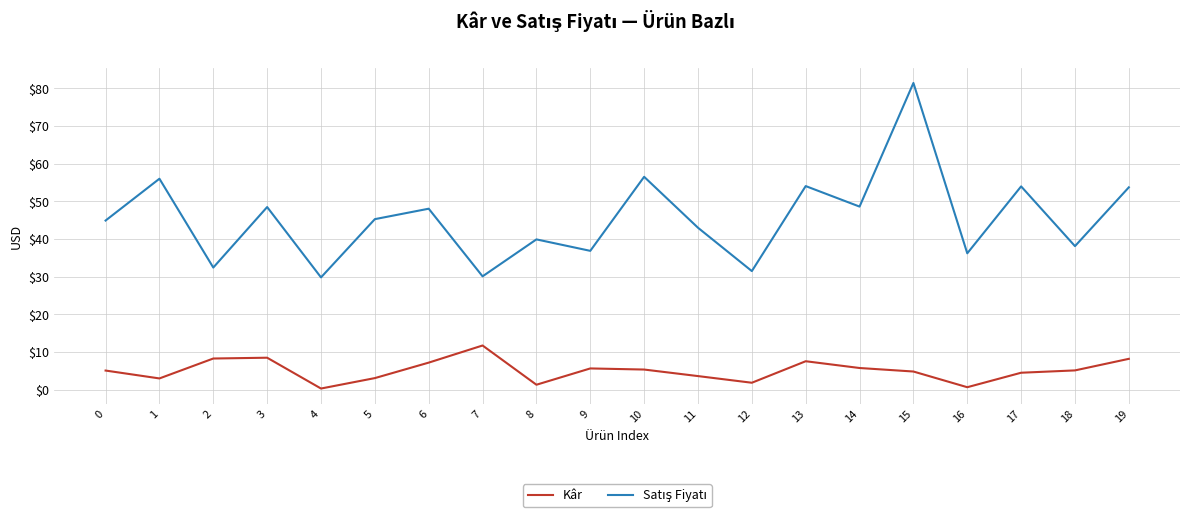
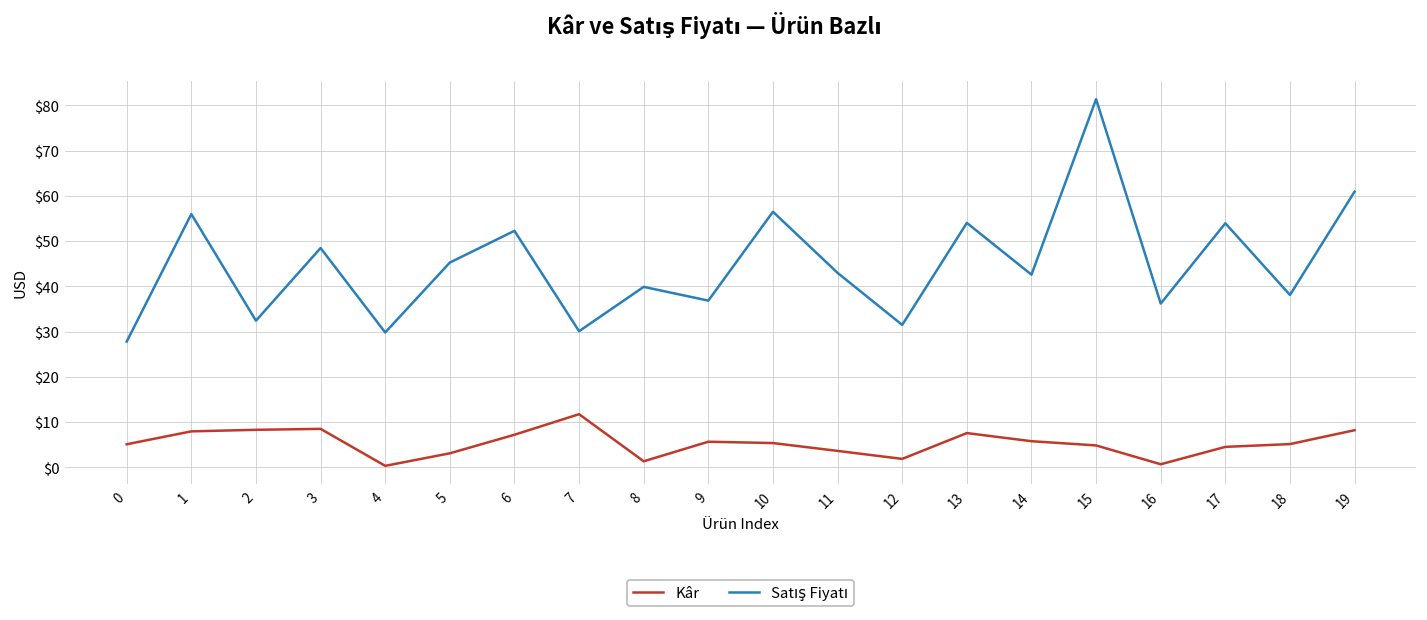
  {
    "Satış Fiyatı": {
-     "0": "$45",
+     "0": "$28",
      "1": "$56",
      "2": "$32",
      "3": "$48",
      "4": "$30",
      "5": "$45",
-     "6": "$48",
+     "6": "$52",
      "7": "$30",
      "8": "$40",
      "9": "$37",
      "10": "$57",
      "11": "$43",
      "12": "$31",
      "13": "$54",
-     "14": "$49",
+     "14": "$43",
      "15": "$81",
      "16": "$36",
      "17": "$54",
      "18": "$38",
-     "19": "$54"
+     "19": "$61"
    },
    "Kâr": {
      "0": "$5",
-     "1": "$3",
+     "1": "$8",
      "2": "$8",
      "3": "$9",
      "4": "$0",
      "5": "$3",
      "6": "$7",
      "7": "$12",
      "8": "$1",
      "9": "$6",
      "10": "$5",
      "11": "$4",
      "12": "$2",
      "13": "$8",
      "14": "$6",
      "15": "$5",
      "16": "$1",
      "17": "$5",
      "18": "$5",
      "19": "$8"
    }
  }
